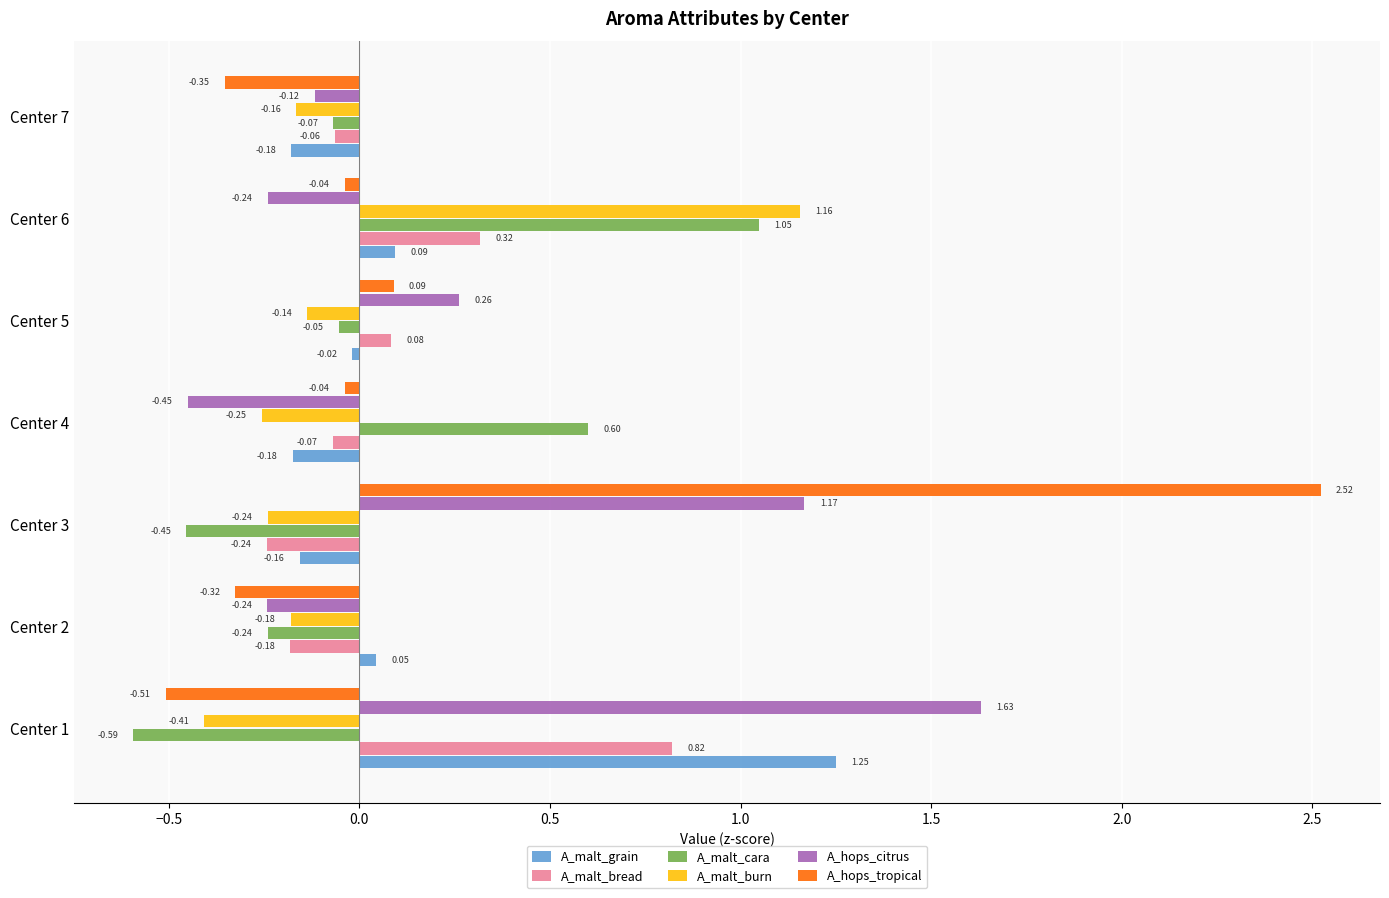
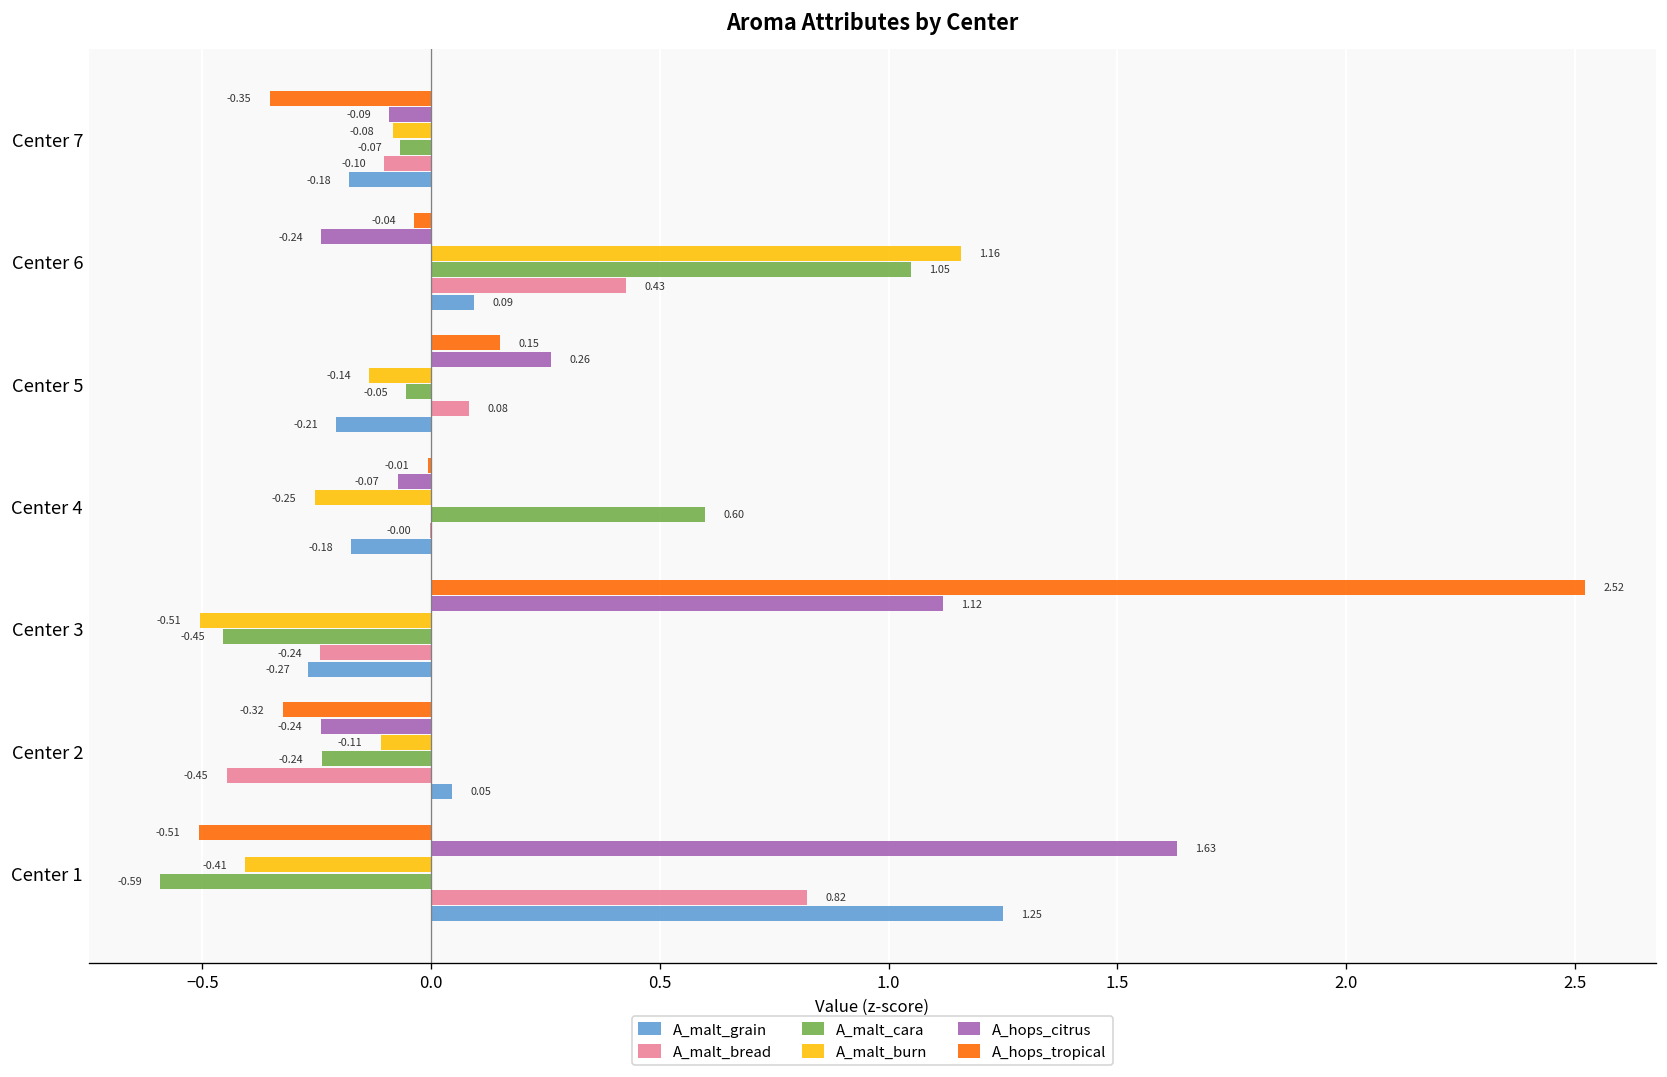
  {
    "A_malt_grain": {
      "Center 7": -0.18,
      "Center 6": 0.09,
-     "Center 5": -0.02,
+     "Center 5": -0.21,
      "Center 4": -0.18,
-     "Center 3": -0.16,
+     "Center 3": -0.27,
      "Center 2": 0.05,
      "Center 1": 1.25
    },
    "A_malt_bread": {
-     "Center 7": -0.06,
-     "Center 6": 0.32,
+     "Center 7": -0.10,
+     "Center 6": 0.43,
      "Center 5": 0.08,
-     "Center 4": -0.07,
+     "Center 4": -0.00,
      "Center 3": -0.24,
-     "Center 2": -0.18,
+     "Center 2": -0.45,
      "Center 1": 0.82
    },
    "A_malt_cara": {
      "Center 7": -0.07,
      "Center 6": 1.05,
      "Center 5": -0.05,
      "Center 4": 0.60,
      "Center 3": -0.45,
      "Center 2": -0.24,
      "Center 1": -0.59
    },
    "A_malt_burn": {
-     "Center 7": -0.16,
+     "Center 7": -0.08,
      "Center 6": 1.16,
      "Center 5": -0.14,
      "Center 4": -0.25,
-     "Center 3": -0.24,
-     "Center 2": -0.18,
+     "Center 3": -0.51,
+     "Center 2": -0.11,
      "Center 1": -0.41
    },
    "A_hops_citrus": {
-     "Center 7": -0.12,
+     "Center 7": -0.09,
      "Center 6": -0.24,
      "Center 5": 0.26,
-     "Center 4": -0.45,
-     "Center 3": 1.17,
+     "Center 4": -0.07,
+     "Center 3": 1.12,
      "Center 2": -0.24,
      "Center 1": 1.63
    },
    "A_hops_tropical": {
      "Center 7": -0.35,
      "Center 6": -0.04,
-     "Center 5": 0.09,
-     "Center 4": -0.04,
+     "Center 5": 0.15,
+     "Center 4": -0.01,
      "Center 3": 2.52,
      "Center 2": -0.32,
      "Center 1": -0.51
    }
  }
